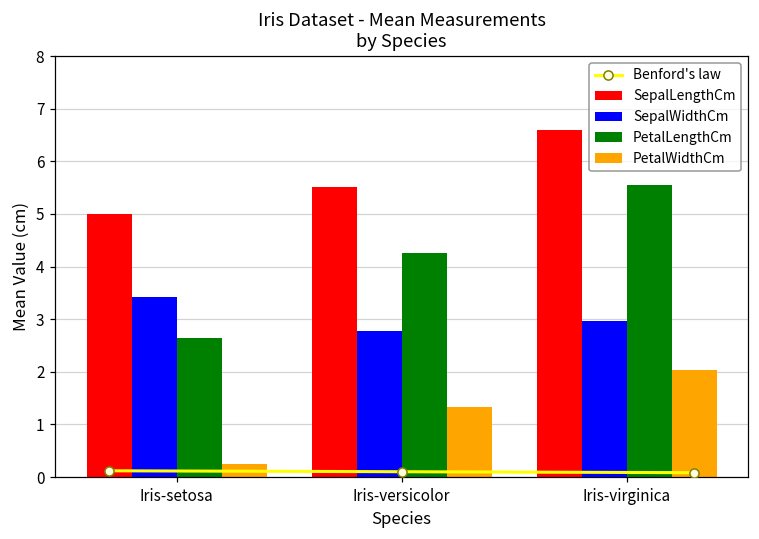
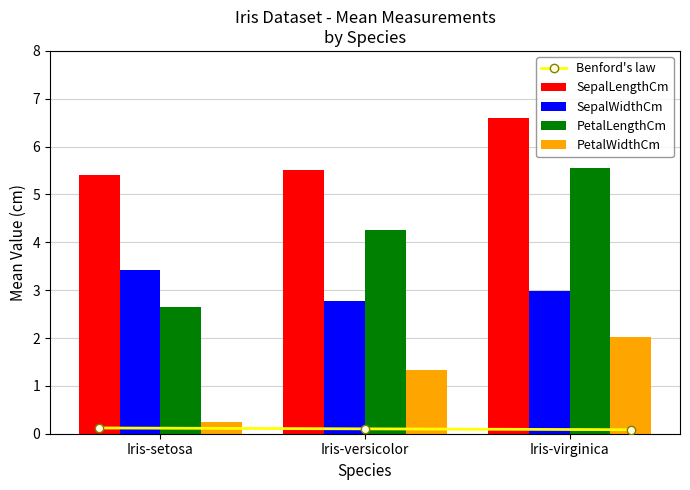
  {
    "SepalLengthCm": {
-     "Iris-setosa": 5.0,
+     "Iris-setosa": 5.4,
      "Iris-versicolor": 5.5,
      "Iris-virginica": 6.6
    },
    "Benford's law": {
      "Iris-versicolor": 0.1
    },
    "SepalWidthCm": {
      "Iris-setosa": 3.4,
      "Iris-versicolor": 2.8,
      "Iris-virginica": 3.0
    },
    "PetalLengthCm": {
      "Iris-setosa": 2.6,
      "Iris-versicolor": 4.3,
      "Iris-virginica": 5.6
    },
    "PetalWidthCm": {
      "Iris-setosa": 0.2,
      "Iris-versicolor": 1.3,
      "Iris-virginica": 2.0
    }
  }
